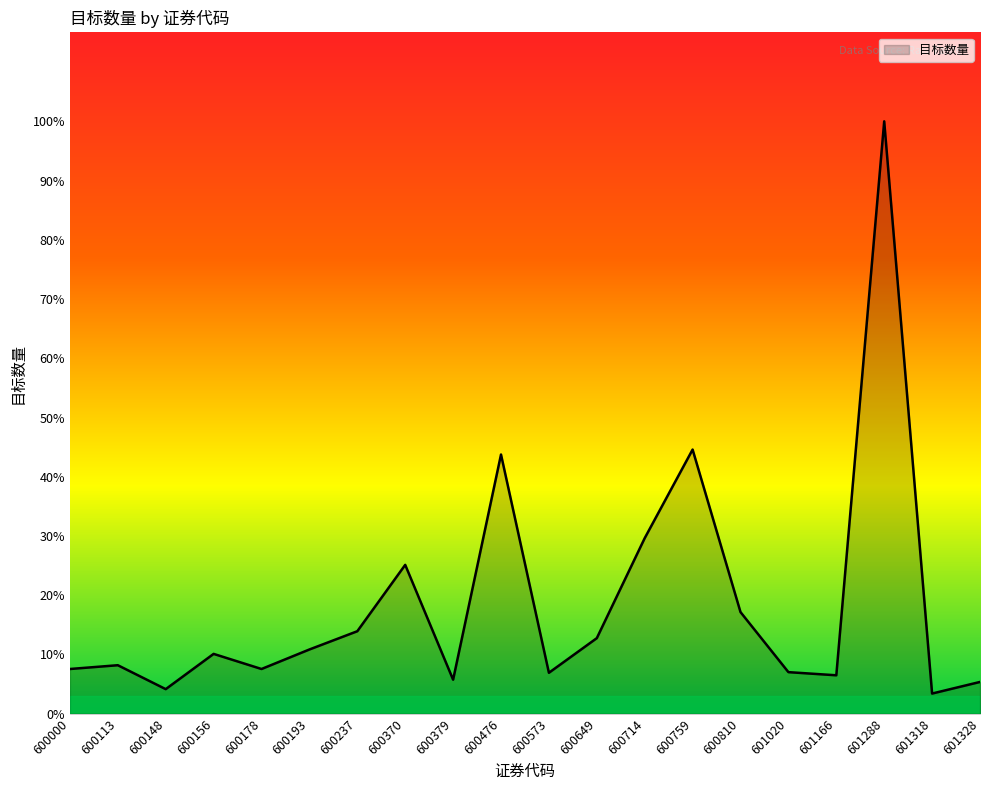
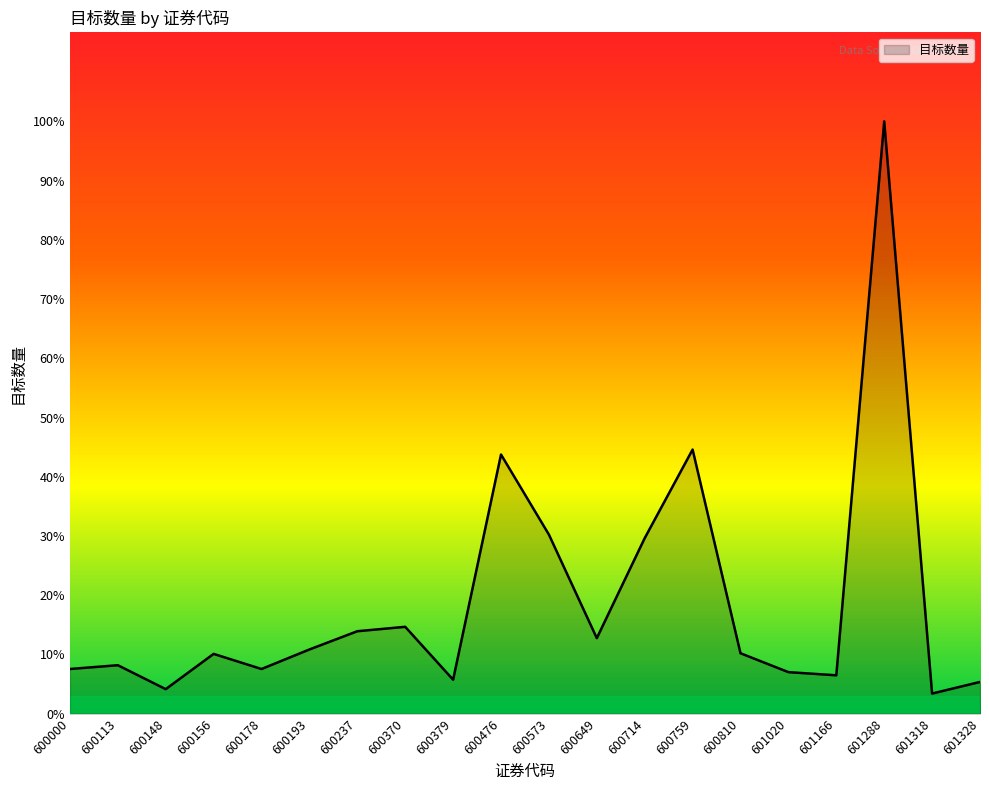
  {
    "600000": "8%",
    "600113": "8%",
    "600148": "4%",
    "600156": "10%",
    "600178": "8%",
    "600193": "11%",
    "600237": "14%",
-   "600370": "25%",
+   "600370": "15%",
    "600379": "6%",
    "600476": "44%",
-   "600573": "7%",
+   "600573": "30%",
    "600649": "13%",
    "600714": "30%",
    "600759": "45%",
-   "600810": "17%",
+   "600810": "10%",
    "601020": "7%",
    "601166": "6%",
    "601288": "100%",
    "601318": "3%",
    "601328": "5%"
  }
